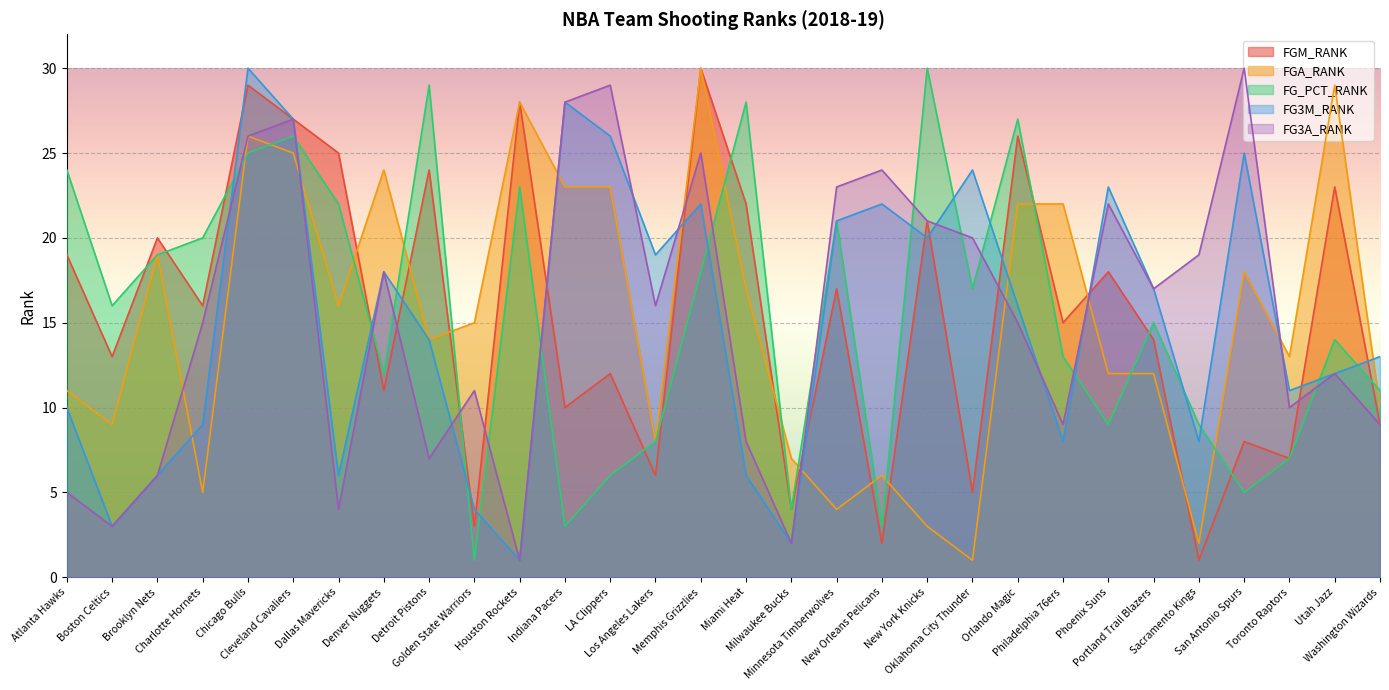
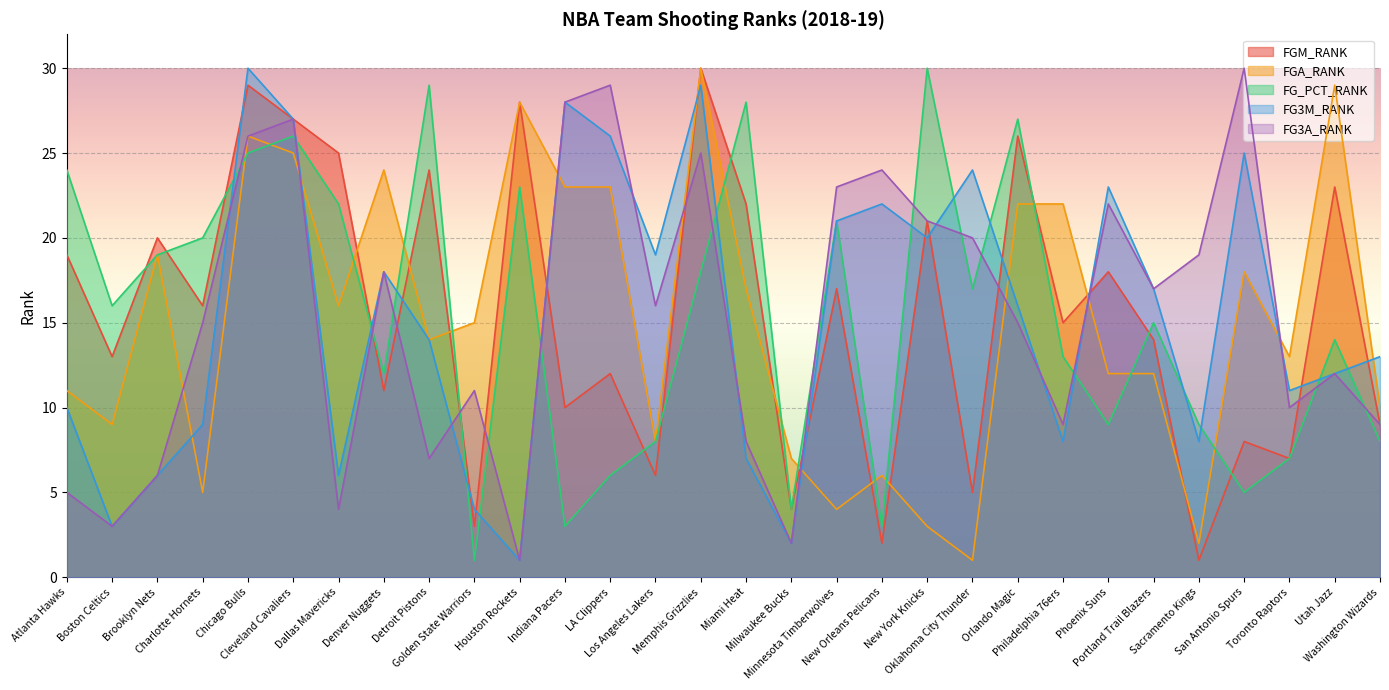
  {
    "FGM_RANK": {
      "Atlanta Hawks": 19,
      "Boston Celtics": 13,
      "Brooklyn Nets": 20,
      "Charlotte Hornets": 16,
      "Chicago Bulls": 29,
      "Dallas Mavericks": 25,
      "Denver Nuggets": 11,
      "Detroit Pistons": 24,
      "Golden State Warriors": 3,
      "Indiana Pacers": 10,
      "LA Clippers": 12,
      "Los Angeles Lakers": 6,
      "Miami Heat": 22,
      "Minnesota Timberwolves": 17,
      "New Orleans Pelicans": 2,
      "Oklahoma City Thunder": 5,
      "Orlando Magic": 26,
      "Philadelphia 76ers": 15,
      "Phoenix Suns": 18,
      "Portland Trail Blazers": 14,
      "Sacramento Kings": 1,
      "San Antonio Spurs": 8,
      "Utah Jazz": 23
    },
    "FGA_RANK": {
      "Atlanta Hawks": 11,
      "Boston Celtics": 9,
      "Charlotte Hornets": 5,
      "Cleveland Cavaliers": 25,
      "Dallas Mavericks": 16,
      "Denver Nuggets": 24,
      "Golden State Warriors": 15,
      "Indiana Pacers": 23,
      "LA Clippers": 23,
      "Miami Heat": 17,
      "Milwaukee Bucks": 7,
      "Minnesota Timberwolves": 4,
      "New Orleans Pelicans": 6,
      "New York Knicks": 3,
      "Oklahoma City Thunder": 1,
      "Orlando Magic": 22,
      "Philadelphia 76ers": 22,
      "Phoenix Suns": 12,
      "Portland Trail Blazers": 12,
      "Sacramento Kings": 2,
      "San Antonio Spurs": 18,
      "Toronto Raptors": 13,
      "Washington Wizards": 10
    },
    "FG_PCT_RANK": {
      "Atlanta Hawks": 24,
      "Boston Celtics": 16,
      "Charlotte Hornets": 20,
      "Chicago Bulls": 25,
      "Cleveland Cavaliers": 26,
      "Dallas Mavericks": 22,
      "Denver Nuggets": 12,
      "Detroit Pistons": 29,
      "Golden State Warriors": 1,
      "Houston Rockets": 23,
      "Indiana Pacers": 3,
      "LA Clippers": 6,
      "Memphis Grizzlies": 18,
      "Miami Heat": 28,
      "New Orleans Pelicans": 3,
      "New York Knicks": 30,
      "Oklahoma City Thunder": 17,
      "Orlando Magic": 27,
      "Philadelphia 76ers": 13,
      "Phoenix Suns": 9,
      "Portland Trail Blazers": 15,
      "Sacramento Kings": 9,
      "San Antonio Spurs": 5,
      "Utah Jazz": 14,
-     "Washington Wizards": 11
+     "Washington Wizards": 8
    },
    "FG3M_RANK": {
      "Atlanta Hawks": 10,
      "Charlotte Hornets": 9,
      "Chicago Bulls": 30,
      "Dallas Mavericks": 6,
      "Golden State Warriors": 4,
      "LA Clippers": 26,
      "Los Angeles Lakers": 19,
-     "Memphis Grizzlies": 22,
-     "Miami Heat": 6,
+     "Memphis Grizzlies": 29,
+     "Miami Heat": 7,
      "New Orleans Pelicans": 22,
      "New York Knicks": 20,
      "Oklahoma City Thunder": 24,
      "Orlando Magic": 16,
      "Philadelphia 76ers": 8,
      "Phoenix Suns": 23,
      "Sacramento Kings": 8,
      "San Antonio Spurs": 25,
      "Toronto Raptors": 11,
      "Washington Wizards": 13
    },
    "FG3A_RANK": {
      "Atlanta Hawks": 5,
      "Charlotte Hornets": 15,
      "Dallas Mavericks": 4,
      "Detroit Pistons": 7,
      "Golden State Warriors": 11,
      "LA Clippers": 29,
      "Los Angeles Lakers": 16,
      "Memphis Grizzlies": 25,
      "Miami Heat": 8,
      "Minnesota Timberwolves": 23,
      "New Orleans Pelicans": 24,
      "Oklahoma City Thunder": 20,
      "Orlando Magic": 15,
      "Philadelphia 76ers": 9,
      "Phoenix Suns": 22,
      "Sacramento Kings": 19,
      "Toronto Raptors": 10
    }
  }
